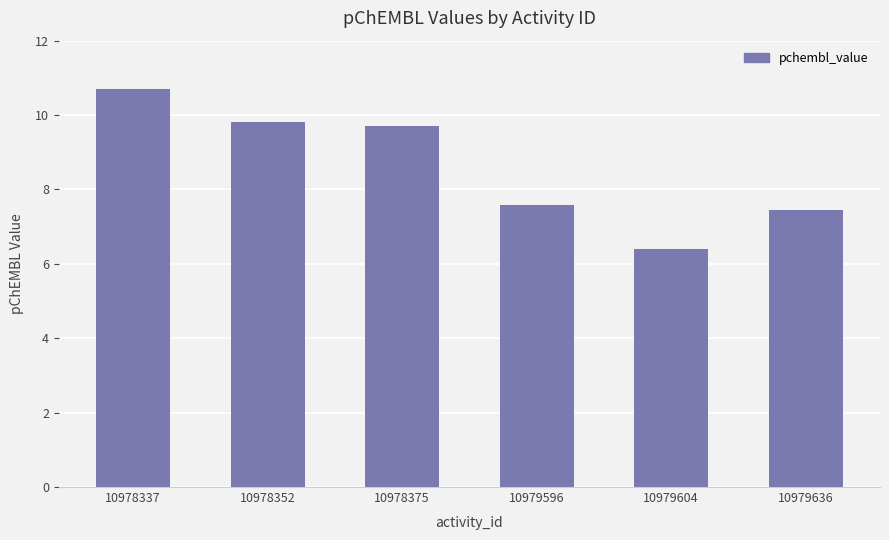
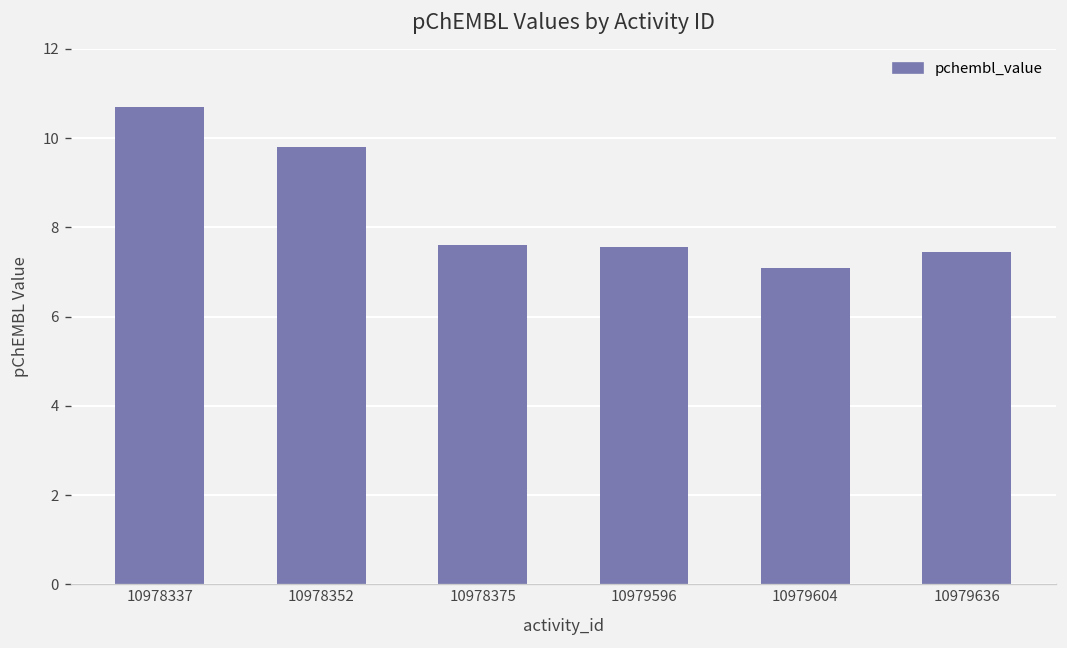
  {
    "10978337": 10.7,
    "10978352": 9.8,
-   "10978375": 9.7,
+   "10978375": 7.6,
    "10979596": 7.6,
-   "10979604": 6.4,
+   "10979604": 7.1,
    "10979636": 7.4
  }
